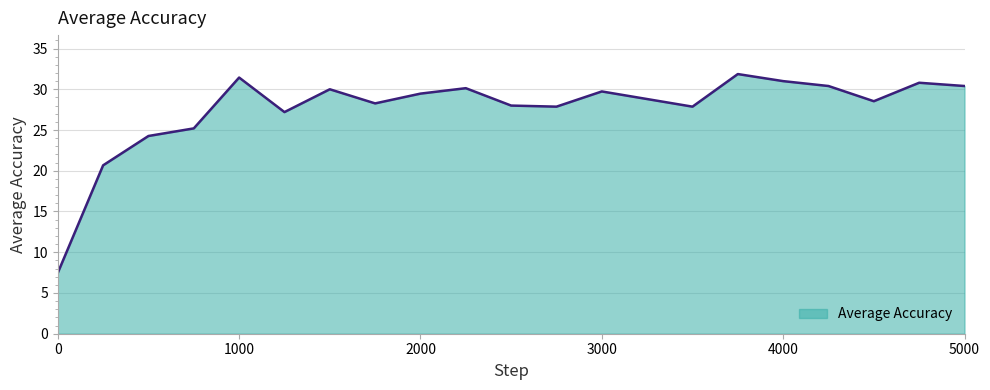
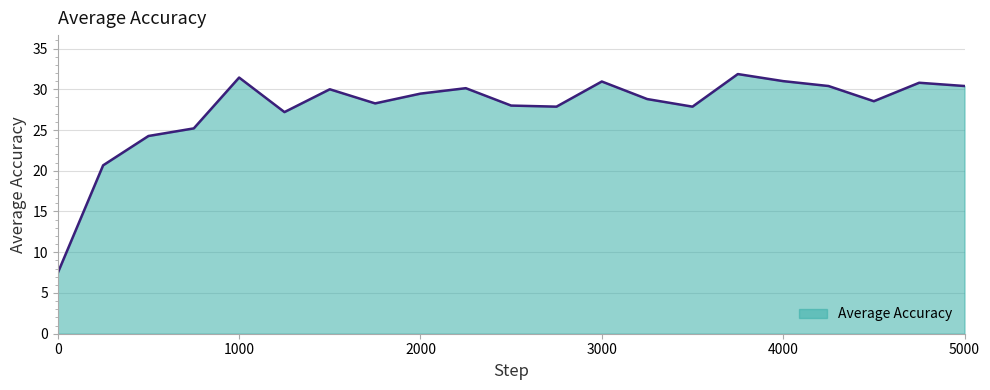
  {
    "0": 7,
    "1000": 31,
    "2000": 29,
-   "3000": 30,
+   "3000": 31,
    "4000": 31,
    "5000": 30
  }
